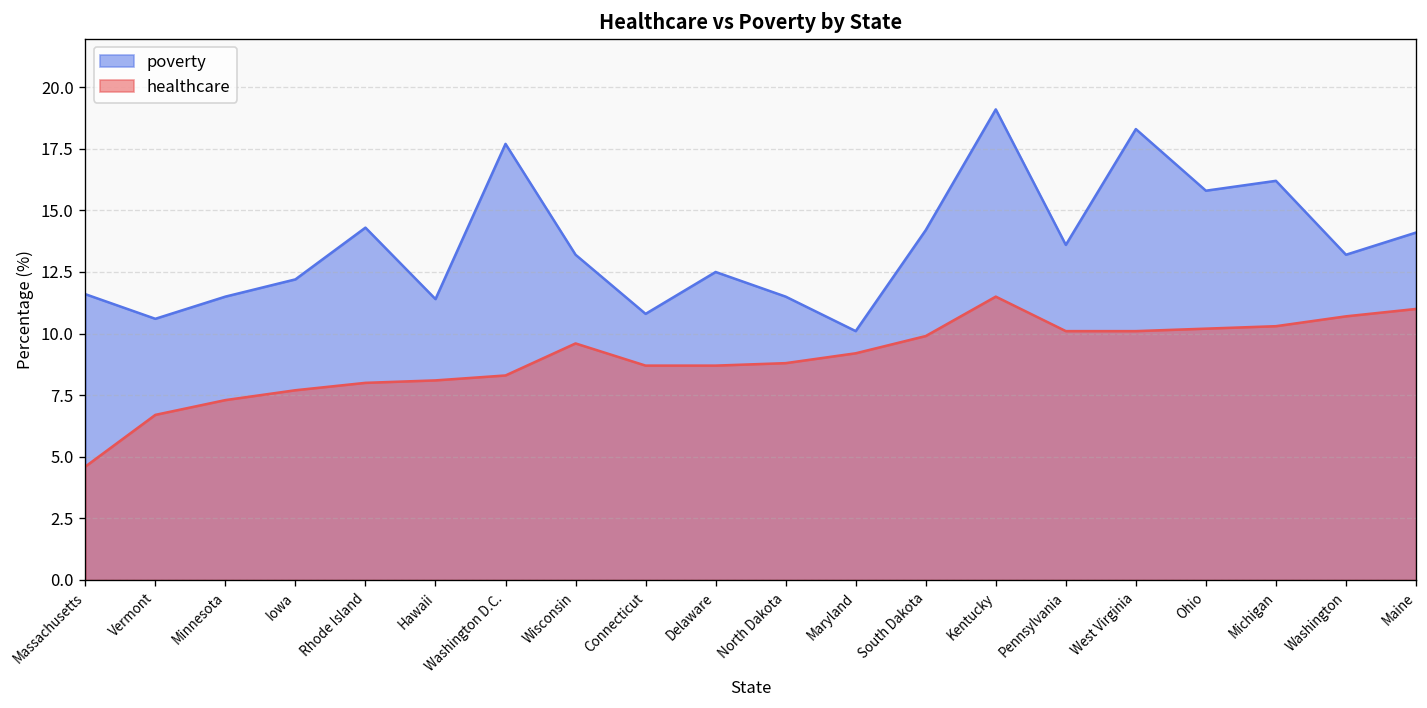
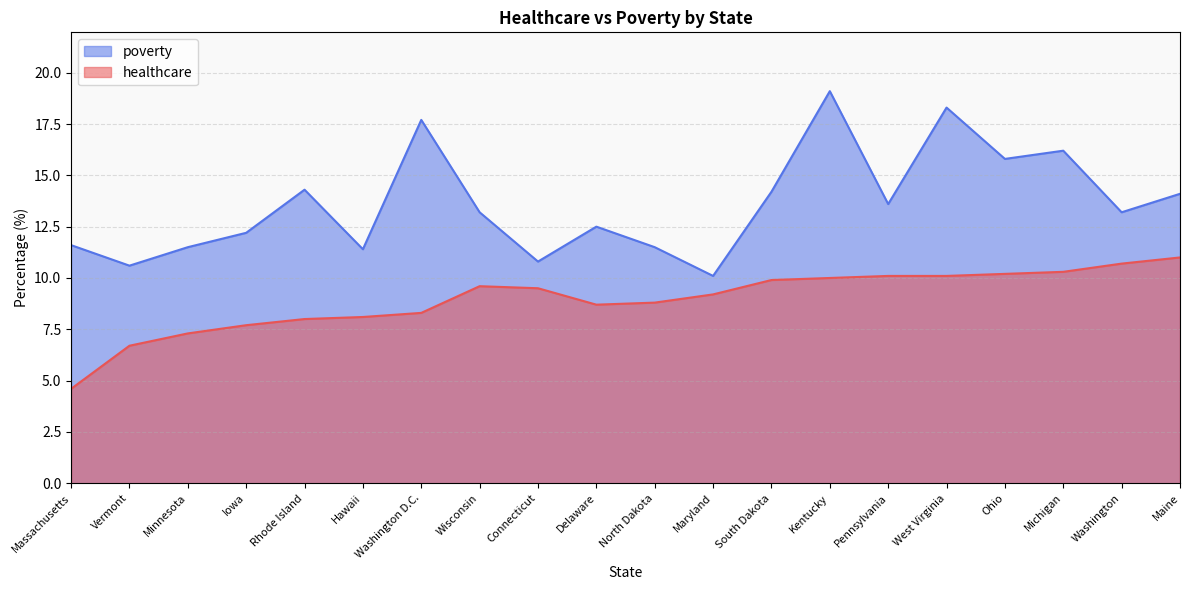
  {
    "poverty": {
      "Massachusetts": 11.6,
      "Vermont": 10.6,
      "Minnesota": 11.5,
      "Iowa": 12.2,
      "Rhode Island": 14.3,
      "Hawaii": 11.4,
      "Washington D.C.": 17.7,
      "Wisconsin": 13.2,
      "Connecticut": 10.8,
      "Delaware": 12.5,
      "North Dakota": 11.5,
      "Maryland": 10.1,
      "South Dakota": 14.2,
      "Kentucky": 19.1,
      "Pennsylvania": 13.6,
      "West Virginia": 18.3,
      "Ohio": 15.8,
      "Michigan": 16.2,
      "Washington": 13.2,
      "Maine": 14.1
    },
    "healthcare": {
      "Massachusetts": 4.6,
      "Vermont": 6.7,
      "Minnesota": 7.3,
      "Iowa": 7.7,
      "Rhode Island": 8.0,
      "Hawaii": 8.1,
      "Washington D.C.": 8.3,
      "Wisconsin": 9.6,
-     "Connecticut": 8.7,
+     "Connecticut": 9.5,
      "Delaware": 8.7,
      "North Dakota": 8.8,
      "Maryland": 9.2,
      "South Dakota": 9.9,
-     "Kentucky": 11.5,
+     "Kentucky": 10.0,
      "Pennsylvania": 10.1,
      "West Virginia": 10.1,
      "Ohio": 10.2,
      "Michigan": 10.3,
      "Washington": 10.7,
      "Maine": 11.0
    }
  }
